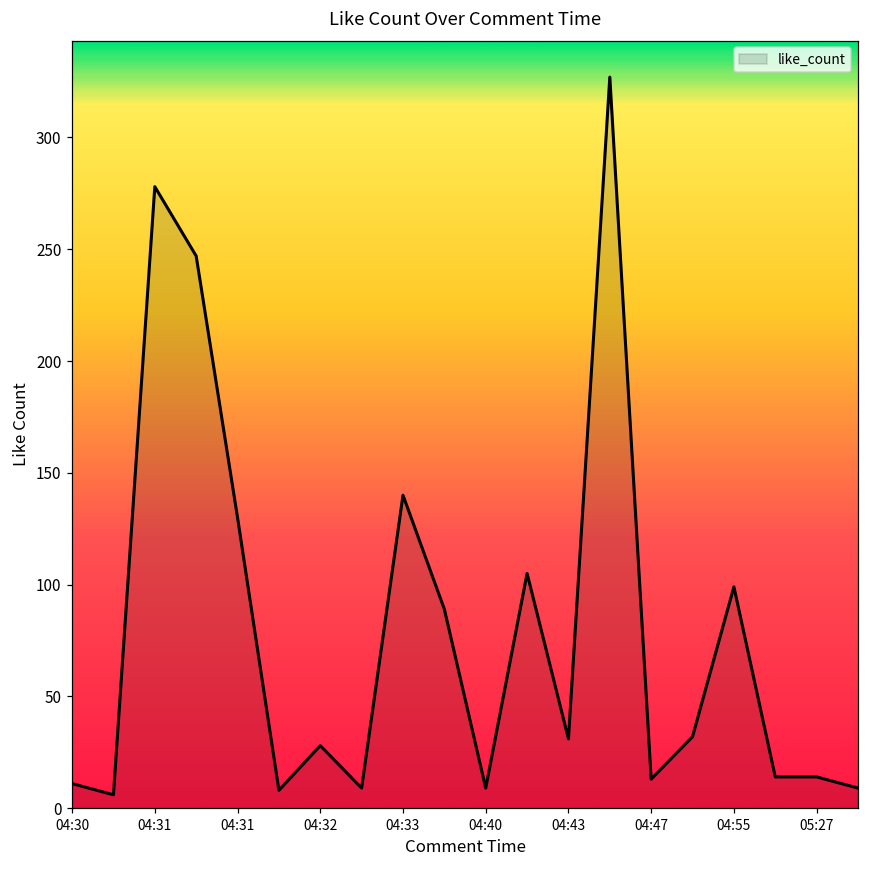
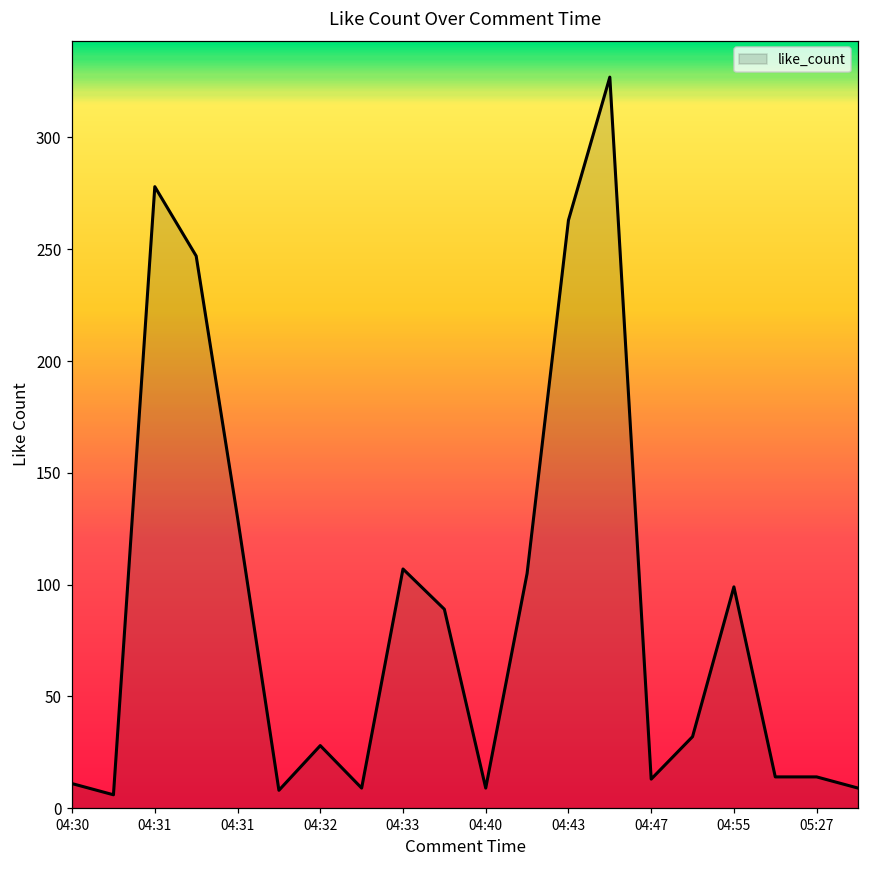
  {
    "04:30": 11,
    "04:32": 28,
-   "04:33": 140,
+   "04:33": 107,
    "04:40": 9,
-   "04:43": 31,
+   "04:43": 263,
    "04:47": 13,
    "04:55": 99,
    "05:27": 14
  }
